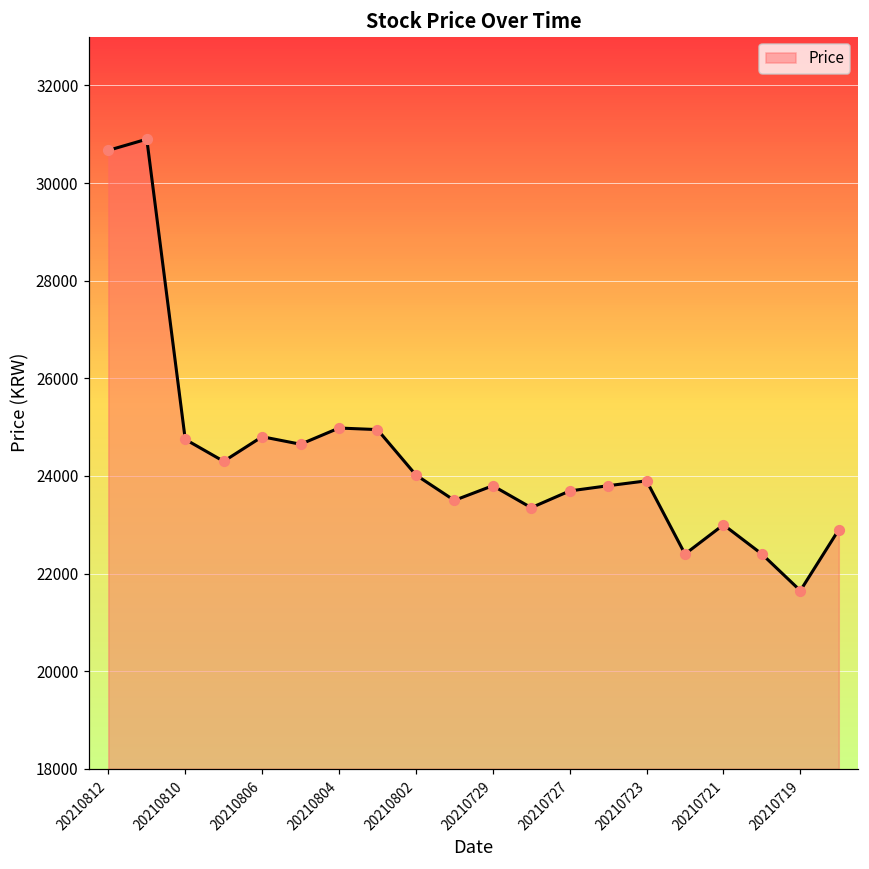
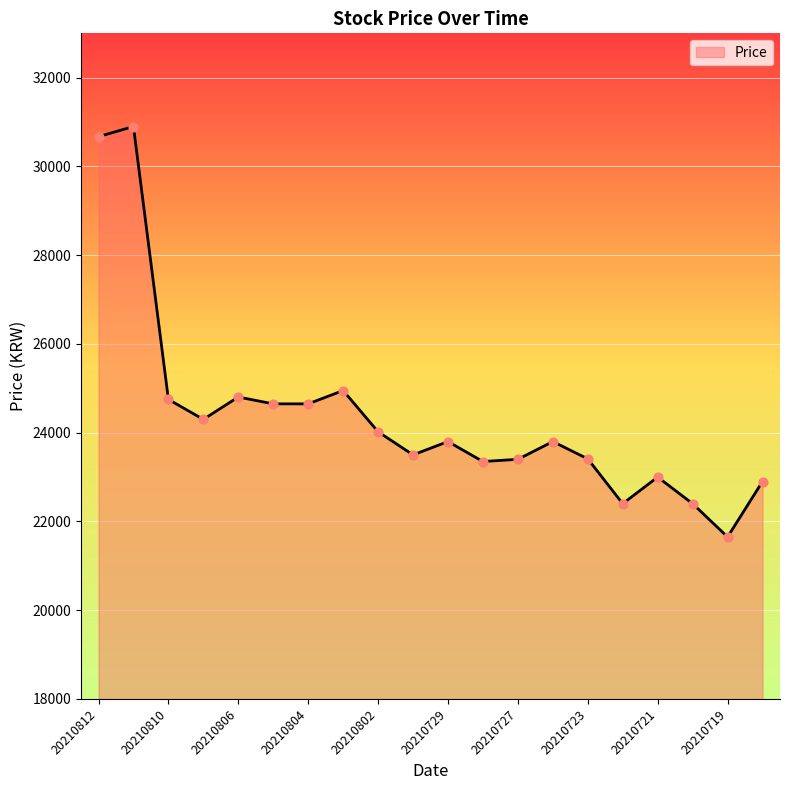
  {
    "20210812": 30700,
    "20210810": 24800,
    "20210806": 24800,
-   "20210804": 25000,
+   "20210804": 24700,
    "20210802": 24000,
    "20210729": 23800,
-   "20210727": 23700,
-   "20210723": 23900,
+   "20210727": 23400,
+   "20210723": 23400,
    "20210721": 23000,
    "20210719": 21700
  }
